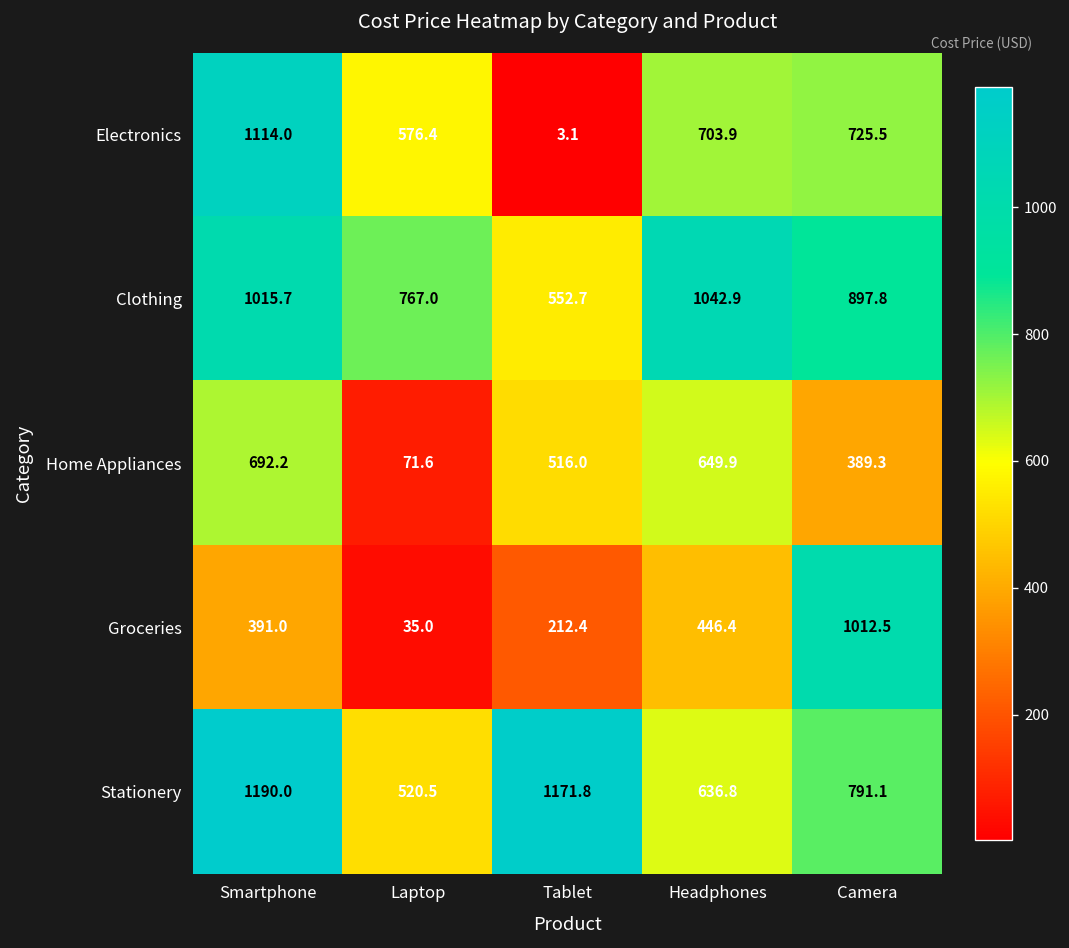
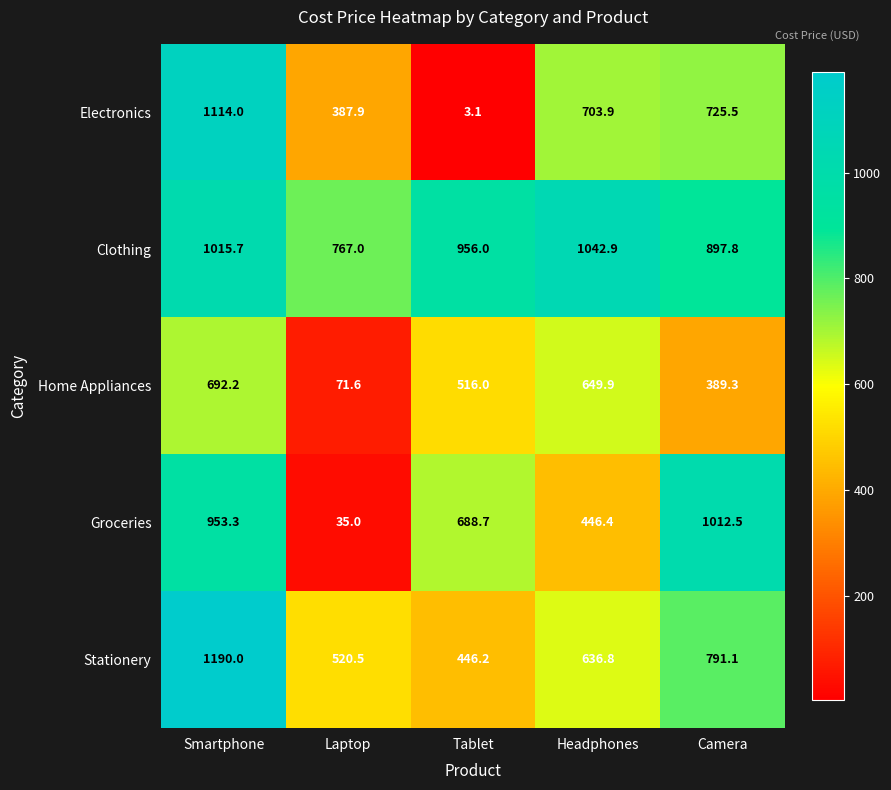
  {
    "Electronics": {
      "Smartphone": 1114.0,
-     "Laptop": 576.4,
+     "Laptop": 387.9,
      "Tablet": 3.1,
      "Headphones": 703.9,
      "Camera": 725.5
    },
    "Clothing": {
      "Smartphone": 1015.7,
      "Laptop": 767.0,
-     "Tablet": 552.7,
+     "Tablet": 956.0,
      "Headphones": 1042.9,
      "Camera": 897.8
    },
    "Home Appliances": {
      "Smartphone": 692.2,
      "Laptop": 71.6,
      "Tablet": 516.0,
      "Headphones": 649.9,
      "Camera": 389.3
    },
    "Groceries": {
-     "Smartphone": 391.0,
+     "Smartphone": 953.3,
      "Laptop": 35.0,
-     "Tablet": 212.4,
+     "Tablet": 688.7,
      "Headphones": 446.4,
      "Camera": 1012.5
    },
    "Stationery": {
      "Smartphone": 1190.0,
      "Laptop": 520.5,
-     "Tablet": 1171.8,
+     "Tablet": 446.2,
      "Headphones": 636.8,
      "Camera": 791.1
    }
  }
